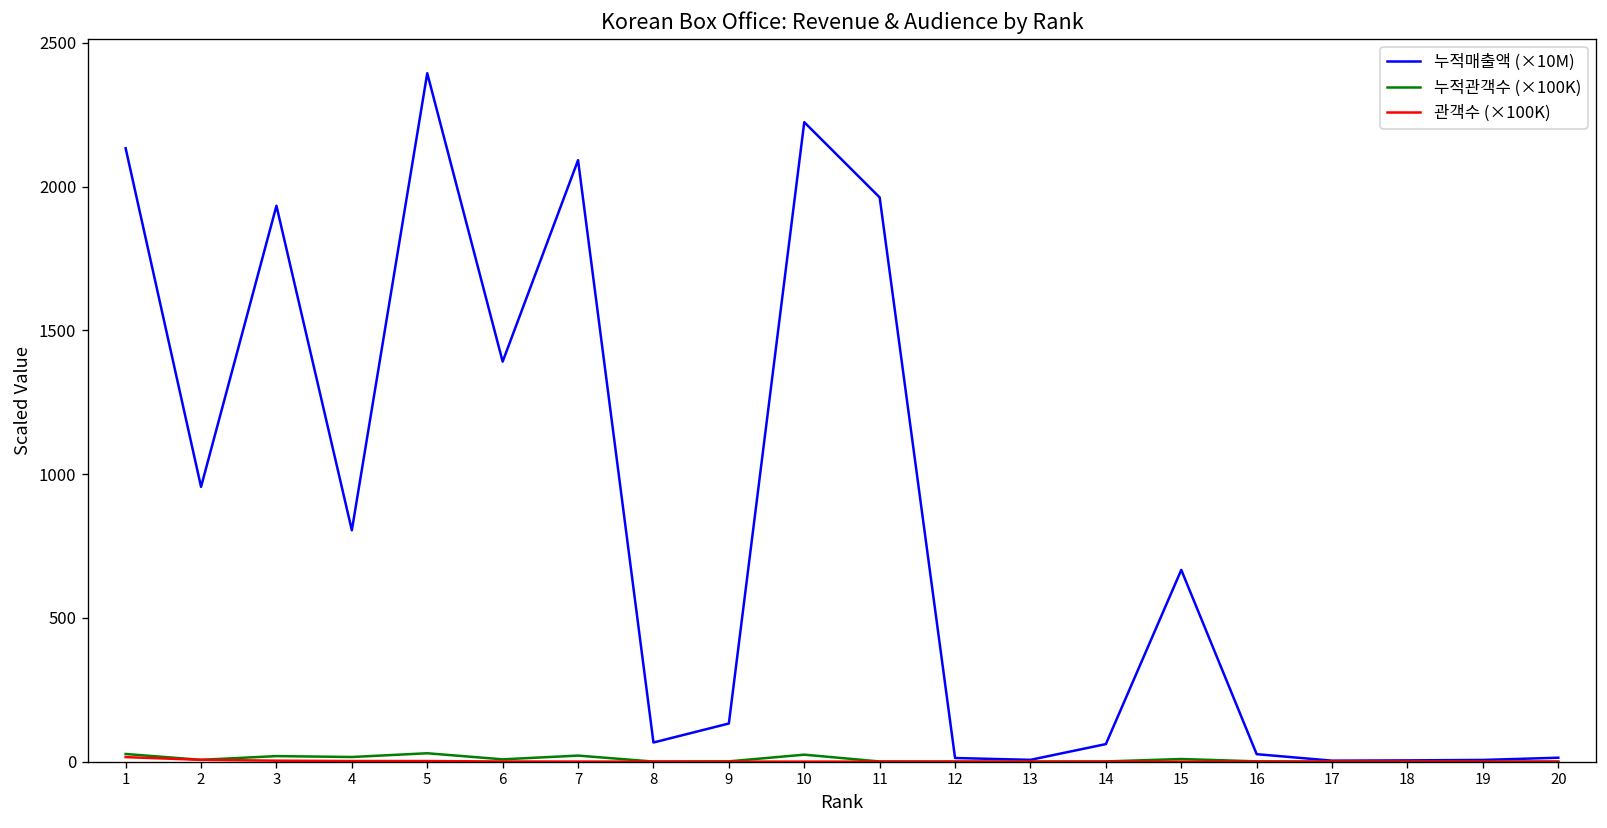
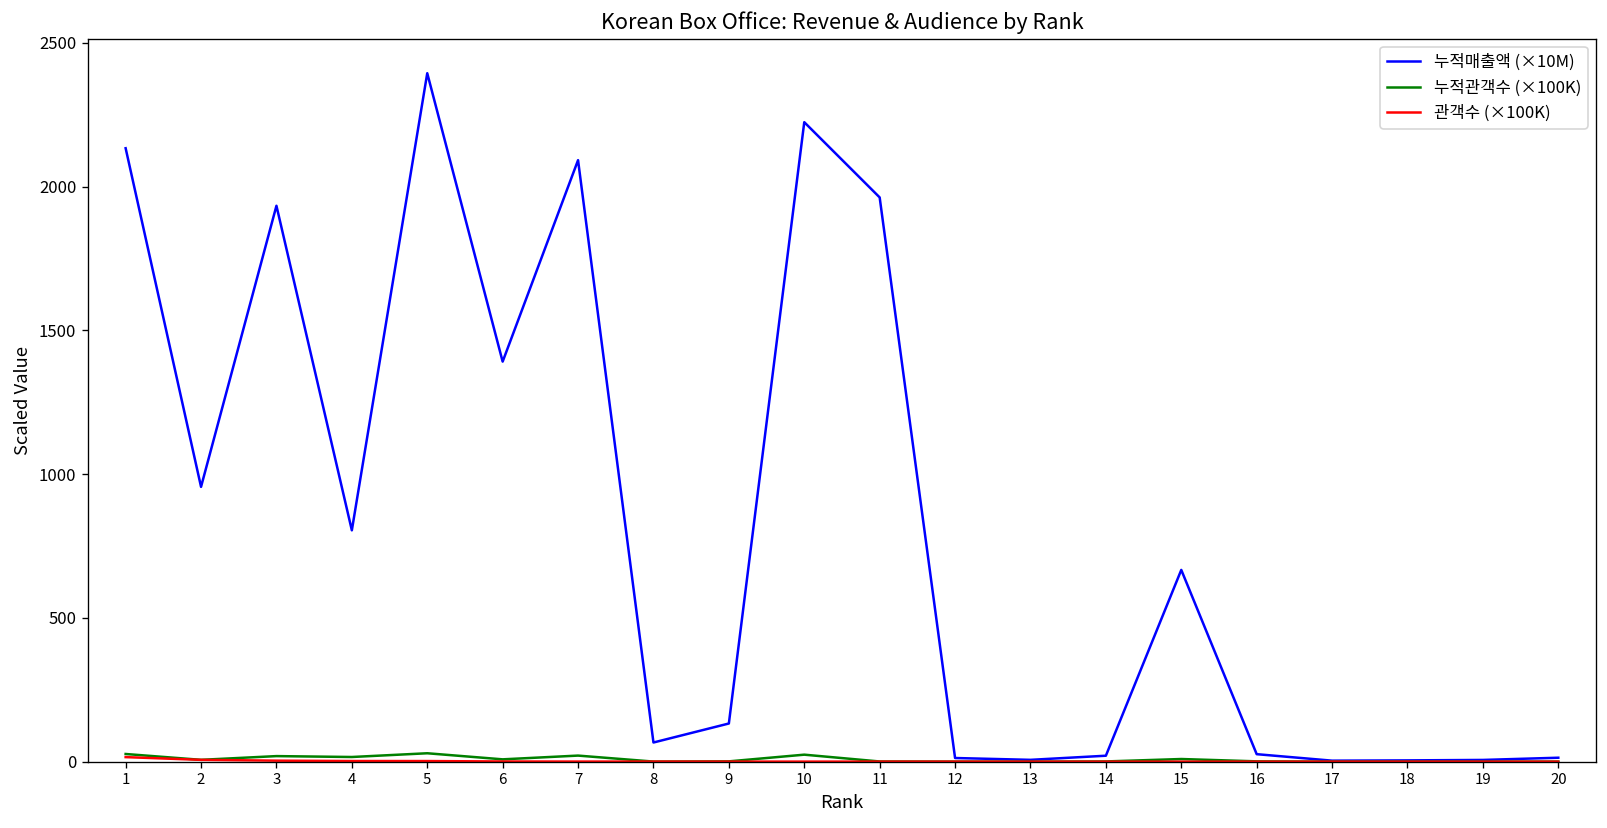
  {
    "누적매출액 (×10M)": {
      "1": 2130,
      "2": 960,
      "3": 1930,
      "4": 800,
      "5": 2390,
      "6": 1390,
      "7": 2090,
      "8": 70,
      "9": 130,
      "10": 2220,
      "11": 1960,
      "12": 10,
-     "14": 60,
+     "14": 20,
      "15": 670,
      "16": 30,
      "20": 10
    },
    "누적관객수 (×100K)": {
      "1": 30,
      "3": 20,
      "4": 20,
      "5": 30,
      "7": 20,
      "10": 20
    },
    "관객수 (×100K)": {
      "1": 20,
      "3": 0,
      "4": 0,
      "5": 0,
      "7": 0,
      "10": 0
    }
  }
